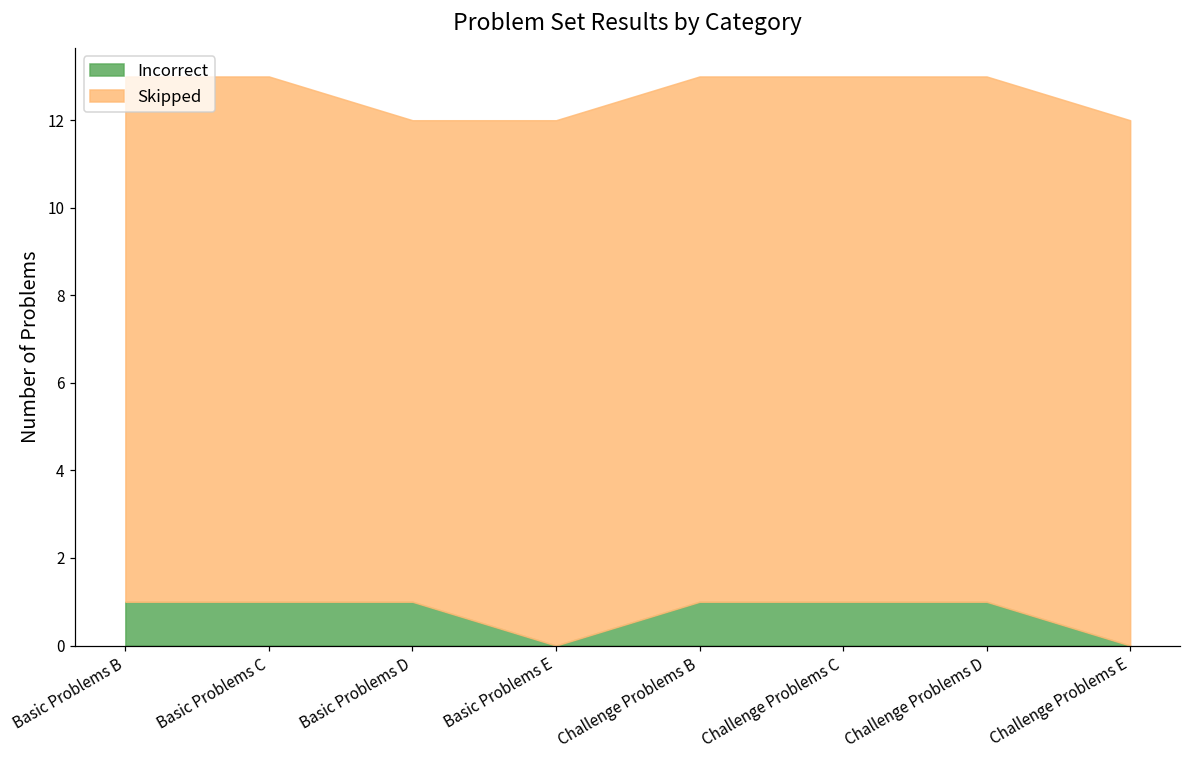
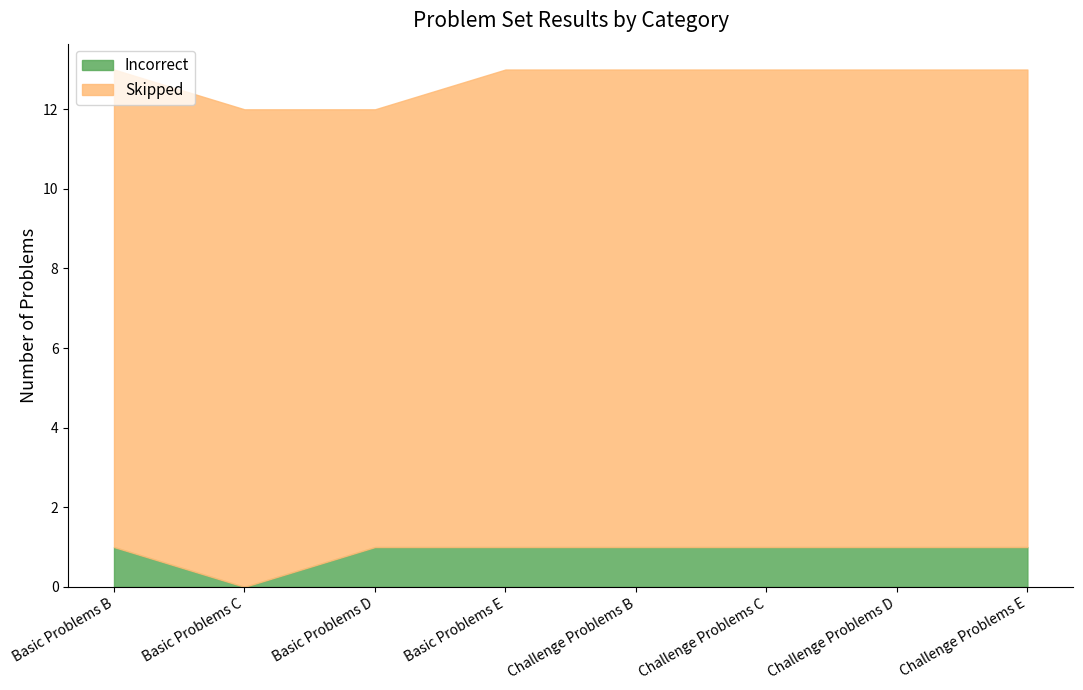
  {
    "Incorrect": {
      "Basic Problems B": 1,
-     "Basic Problems C": 1,
+     "Basic Problems C": 0,
      "Basic Problems D": 1,
-     "Basic Problems E": 0,
+     "Basic Problems E": 1,
      "Challenge Problems B": 1,
      "Challenge Problems C": 1,
      "Challenge Problems D": 1,
-     "Challenge Problems E": 0
+     "Challenge Problems E": 1
    },
    "Skipped": {
      "Basic Problems C": 12,
      "Basic Problems D": 11,
      "Basic Problems E": 12,
      "Challenge Problems B": 12,
      "Challenge Problems C": 12,
      "Challenge Problems D": 12,
      "Challenge Problems E": 12
    }
  }
